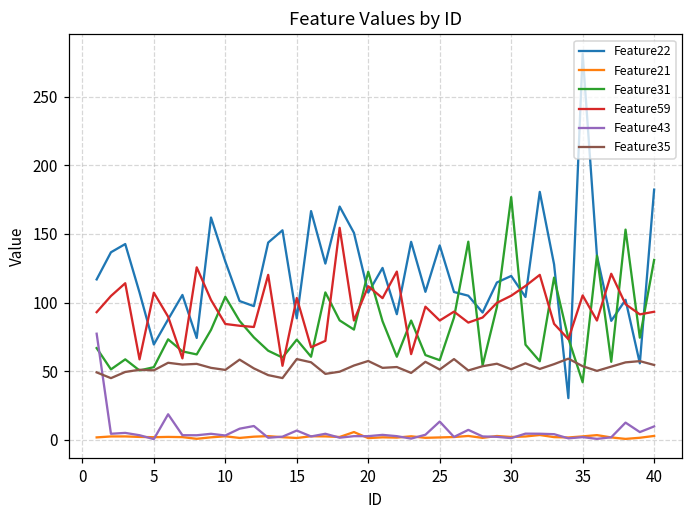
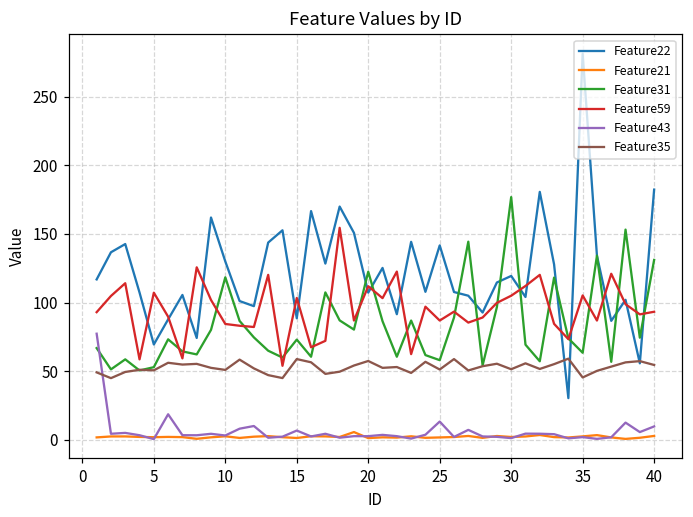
  {
    "Feature22": {
      "5": 69,
      "10": 130,
      "15": 89,
      "20": 107,
      "25": 142,
      "30": 119,
      "40": 182
    },
    "Feature21": {
      "15": 1,
      "25": 2,
      "40": 3
    },
    "Feature31": {
      "5": 53,
-     "10": 104,
+     "10": 118,
      "15": 73,
      "20": 123,
      "25": 58,
      "30": 177,
-     "35": 42,
+     "35": 63,
      "40": 131
    },
    "Feature59": {
      "5": 107,
      "10": 84,
      "15": 103,
      "20": 112,
      "25": 87,
      "30": 105,
      "35": 105,
      "40": 93
    },
    "Feature43": {
      "15": 7,
      "25": 13,
      "40": 10
    },
    "Feature35": {
      "5": 51,
      "10": 51,
      "15": 59,
      "20": 57,
      "25": 51,
      "30": 51,
-     "35": 54,
+     "35": 45,
      "40": 55
    }
  }
